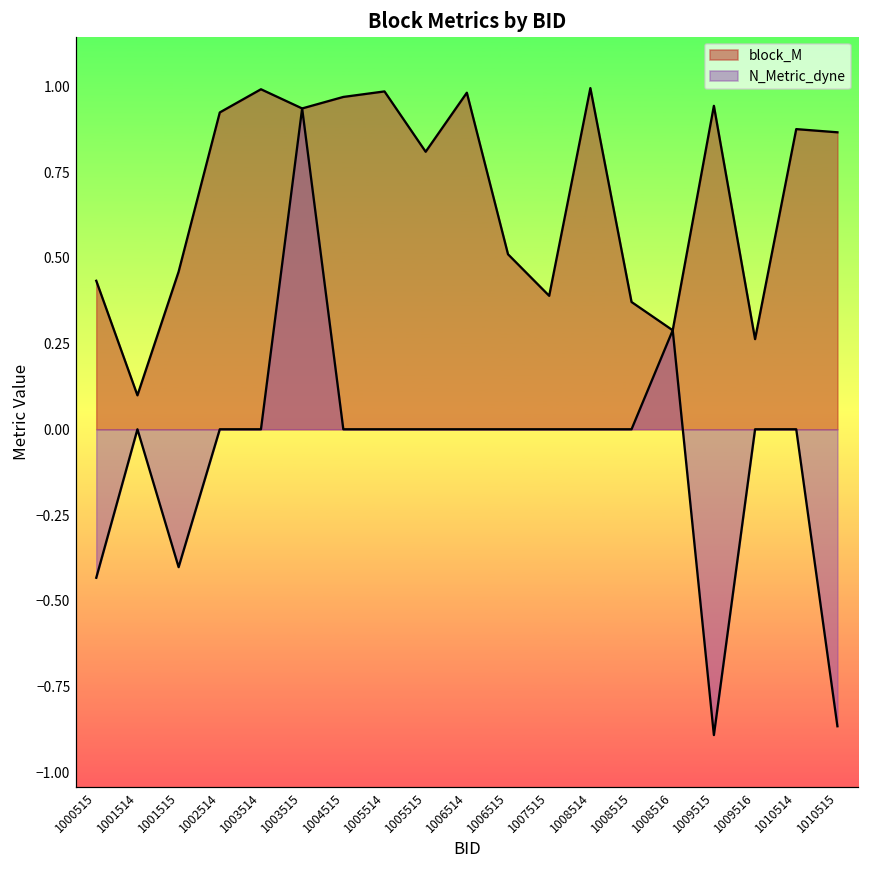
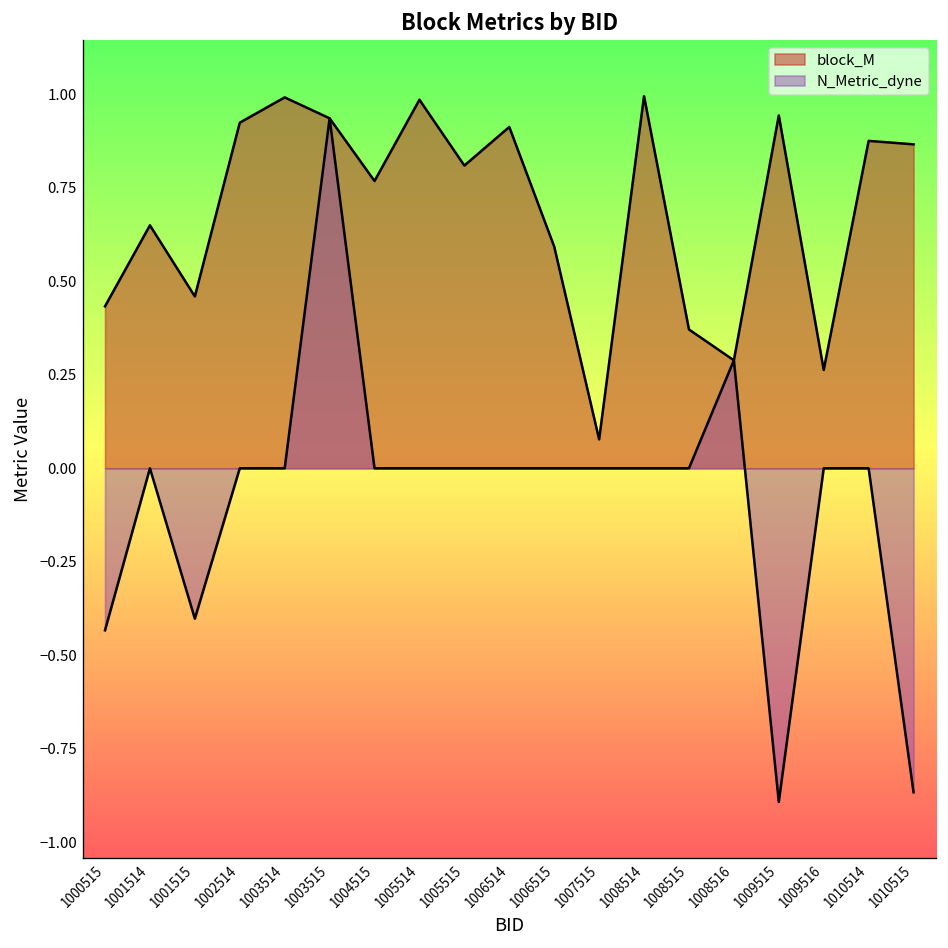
  {
    "block_M": {
      "1000515": 0.43,
-     "1001514": 0.10,
+     "1001514": 0.65,
      "1001515": 0.46,
      "1002514": 0.92,
      "1003514": 0.99,
-     "1004515": 0.97,
+     "1004515": 0.77,
      "1005514": 0.99,
      "1005515": 0.81,
-     "1006514": 0.98,
-     "1006515": 0.51,
-     "1007515": 0.39,
+     "1006514": 0.91,
+     "1006515": 0.59,
+     "1007515": 0.08,
      "1008514": 0.99,
      "1008515": 0.37,
      "1009515": 0.94,
      "1009516": 0.26,
      "1010514": 0.88,
      "1010515": 0.87
    }
  }
